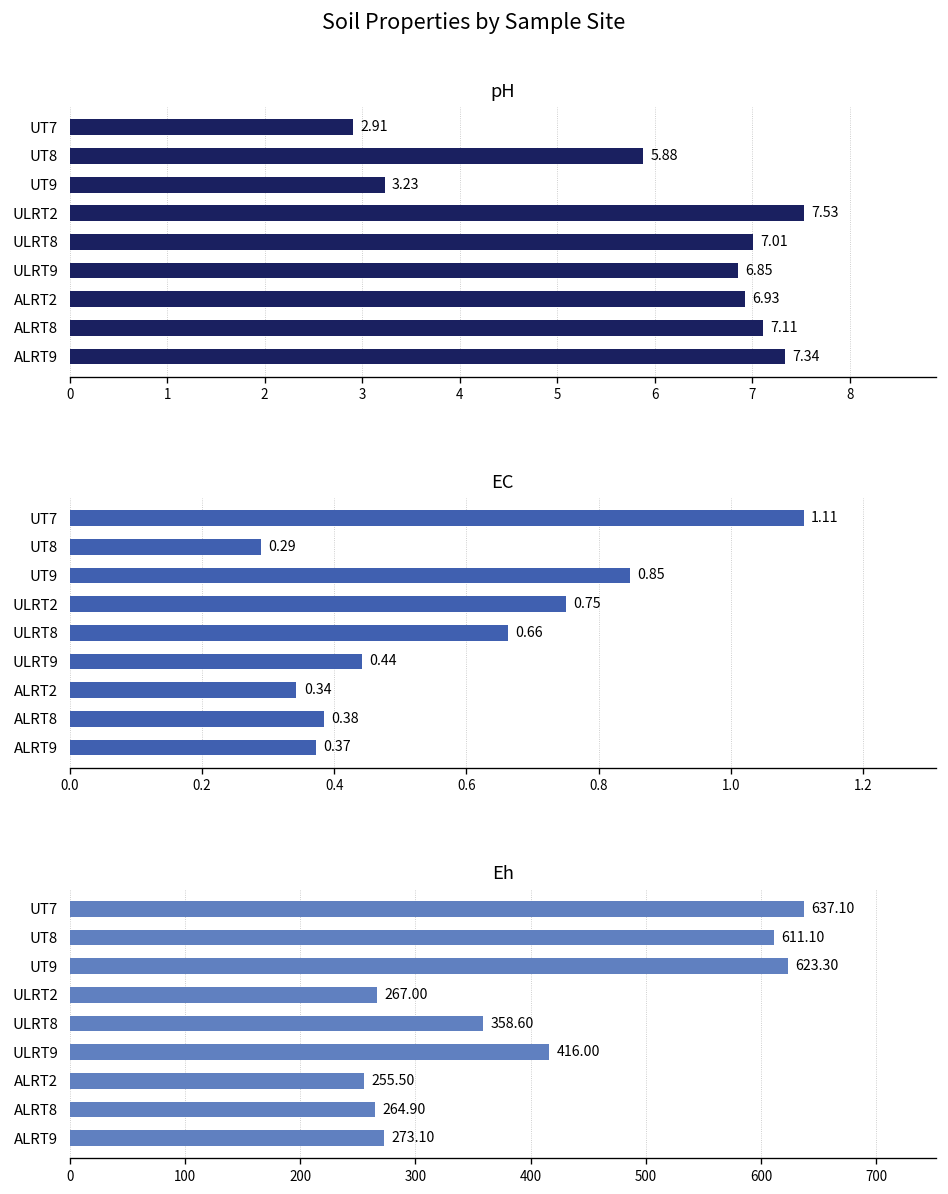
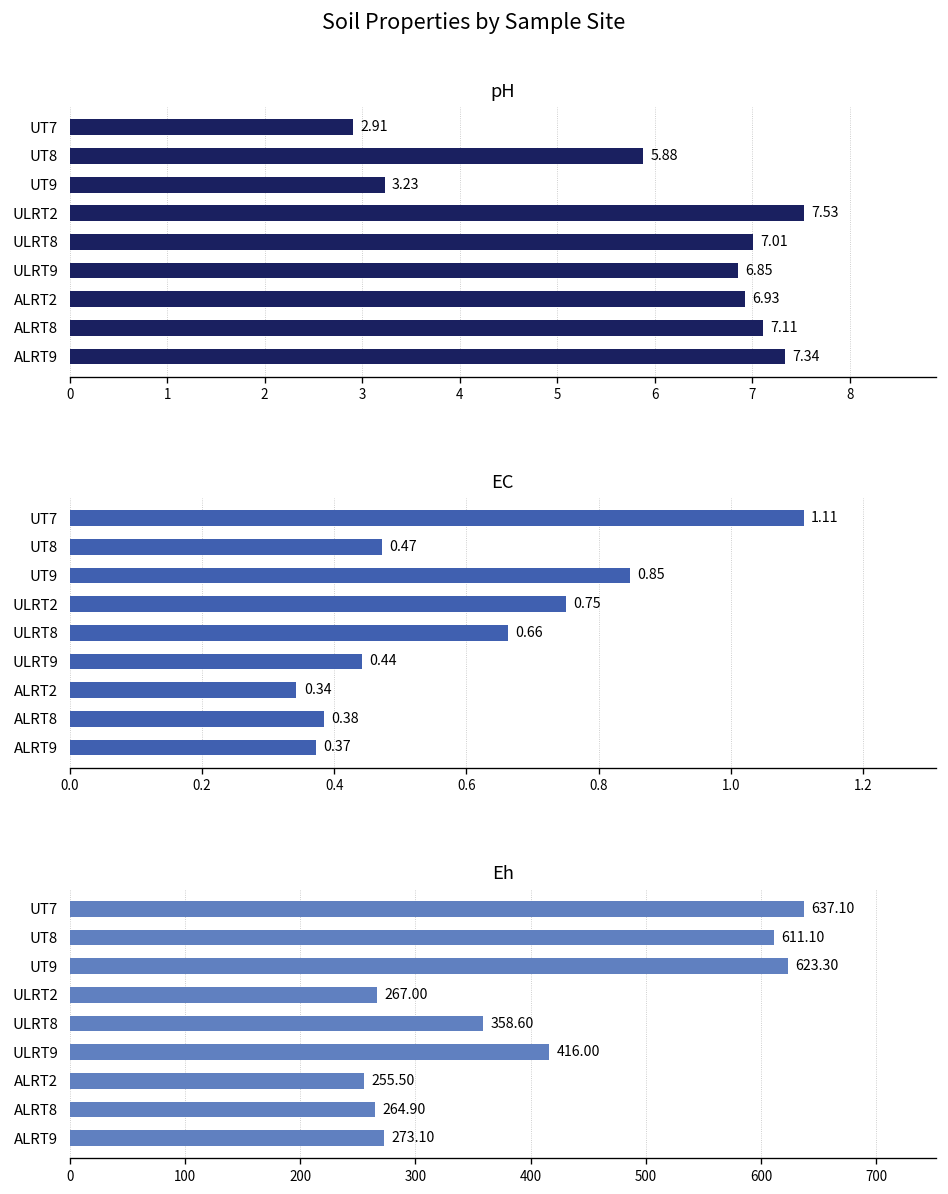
  {
    "pH": {
      "UT7": 2.91,
      "UT8": 5.88,
      "UT9": 3.23,
      "ULRT2": 7.53,
      "ULRT8": 7.01,
      "ULRT9": 6.85,
      "ALRT2": 6.93,
      "ALRT8": 7.11,
      "ALRT9": 7.34
    },
    "EC": {
      "UT7": 1.11,
-     "UT8": 0.29,
+     "UT8": 0.47,
      "UT9": 0.85,
      "ULRT2": 0.75,
      "ULRT8": 0.66,
      "ULRT9": 0.44,
      "ALRT2": 0.34,
      "ALRT8": 0.38,
      "ALRT9": 0.37
    },
    "Eh": {
      "UT7": 637.10,
      "UT8": 611.10,
      "UT9": 623.30,
      "ULRT2": 267.00,
      "ULRT8": 358.60,
      "ULRT9": 416.00,
      "ALRT2": 255.50,
      "ALRT8": 264.90,
      "ALRT9": 273.10
    }
  }
